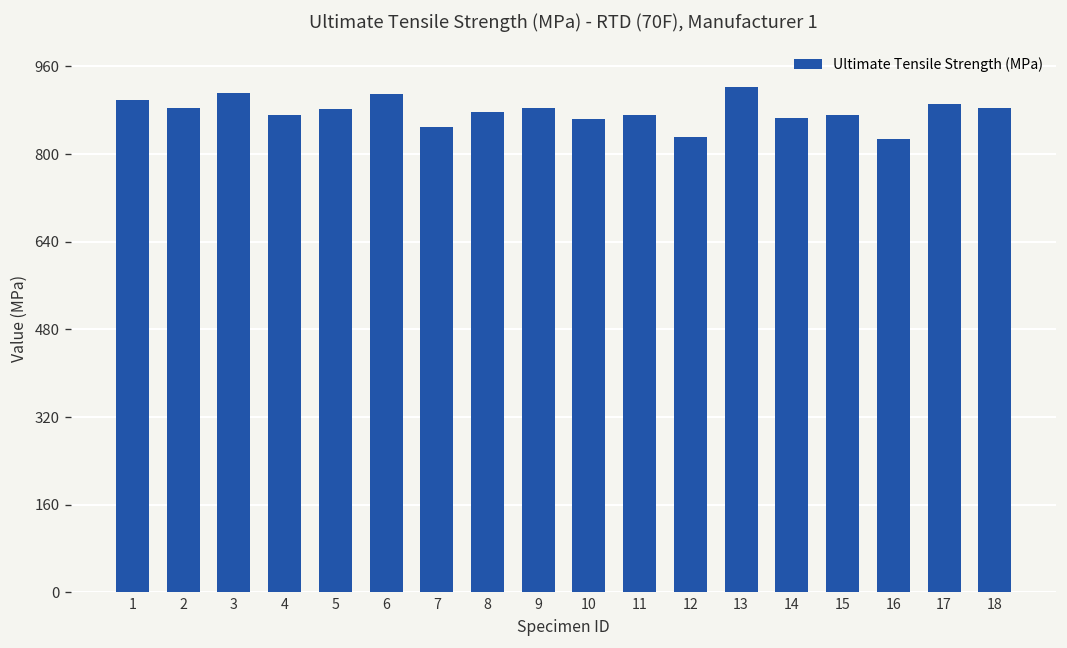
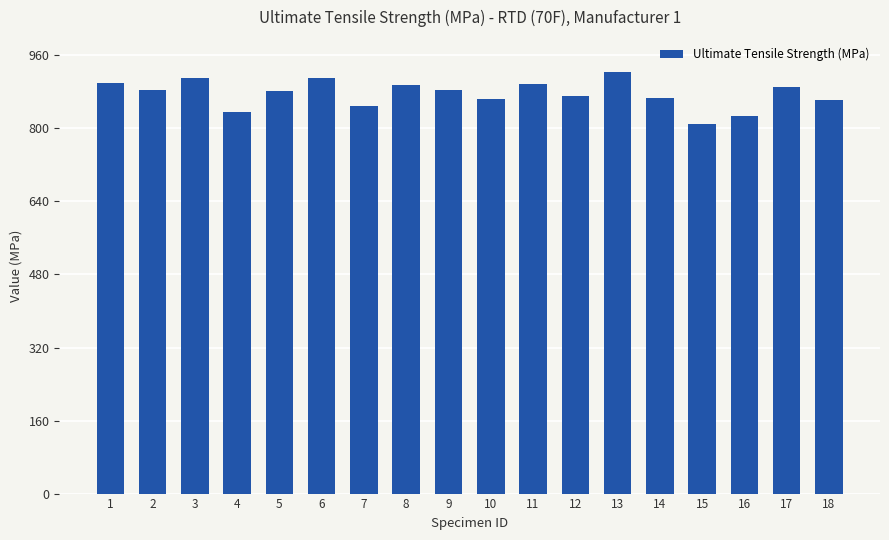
  {
    "1": 900,
    "2": 880,
    "3": 910,
-   "4": 870,
+   "4": 840,
    "5": 880,
    "6": 910,
    "7": 850,
-   "8": 880,
+   "8": 890,
    "9": 880,
    "10": 860,
-   "11": 870,
-   "12": 830,
+   "11": 900,
+   "12": 870,
    "13": 920,
    "14": 870,
-   "15": 870,
+   "15": 810,
    "16": 830,
    "17": 890,
-   "18": 880
+   "18": 860
  }
